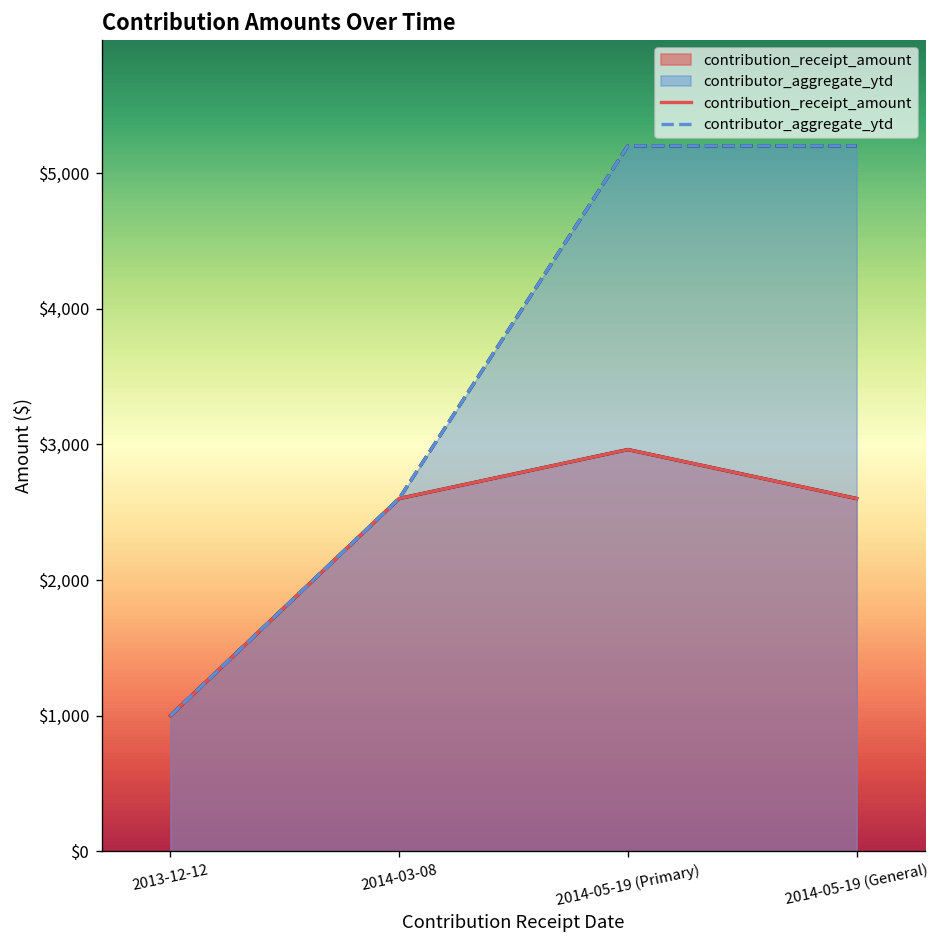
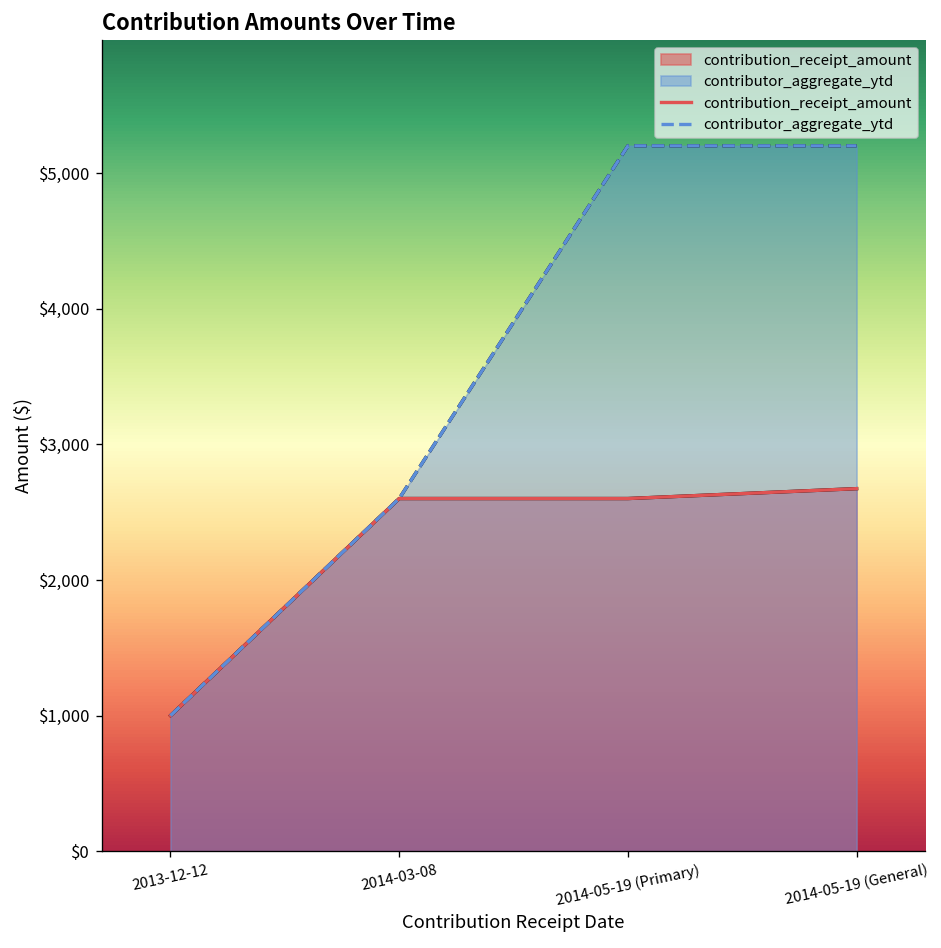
  {
    "contributor_aggregate_ytd": {
      "2014-05-19 (Primary)": "$5,200",
      "2014-05-19 (General)": "$5,200"
    },
    "contribution_receipt_amount": {
-     "2014-05-19 (Primary)": "$2,960",
-     "2014-05-19 (General)": "$2,600"
+     "2014-05-19 (Primary)": "$2,600",
+     "2014-05-19 (General)": "$2,670"
    }
  }
